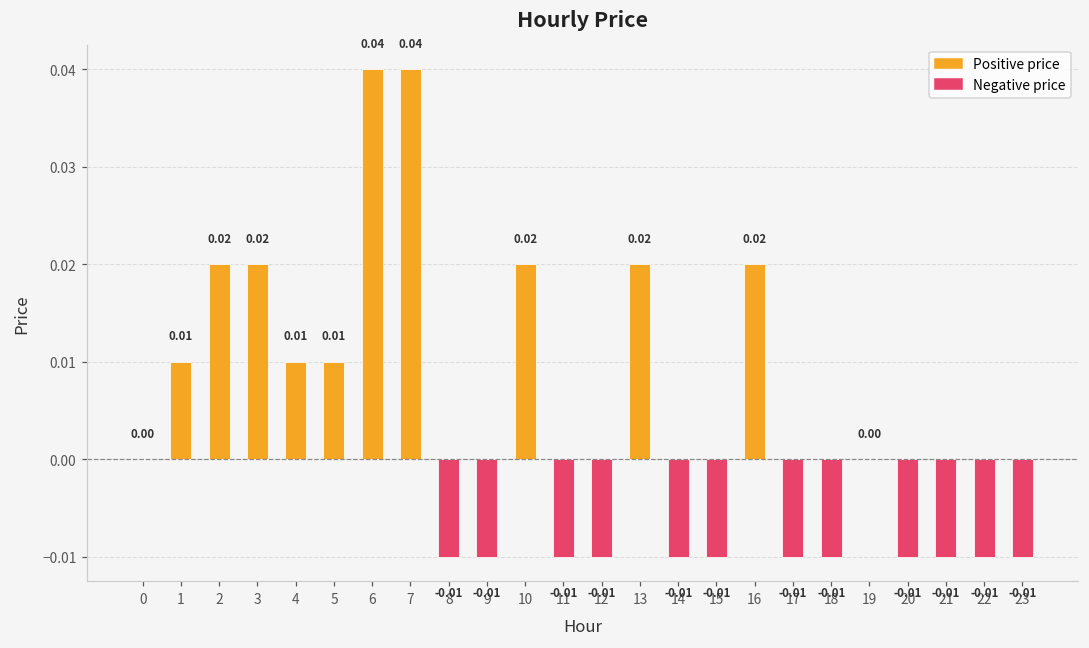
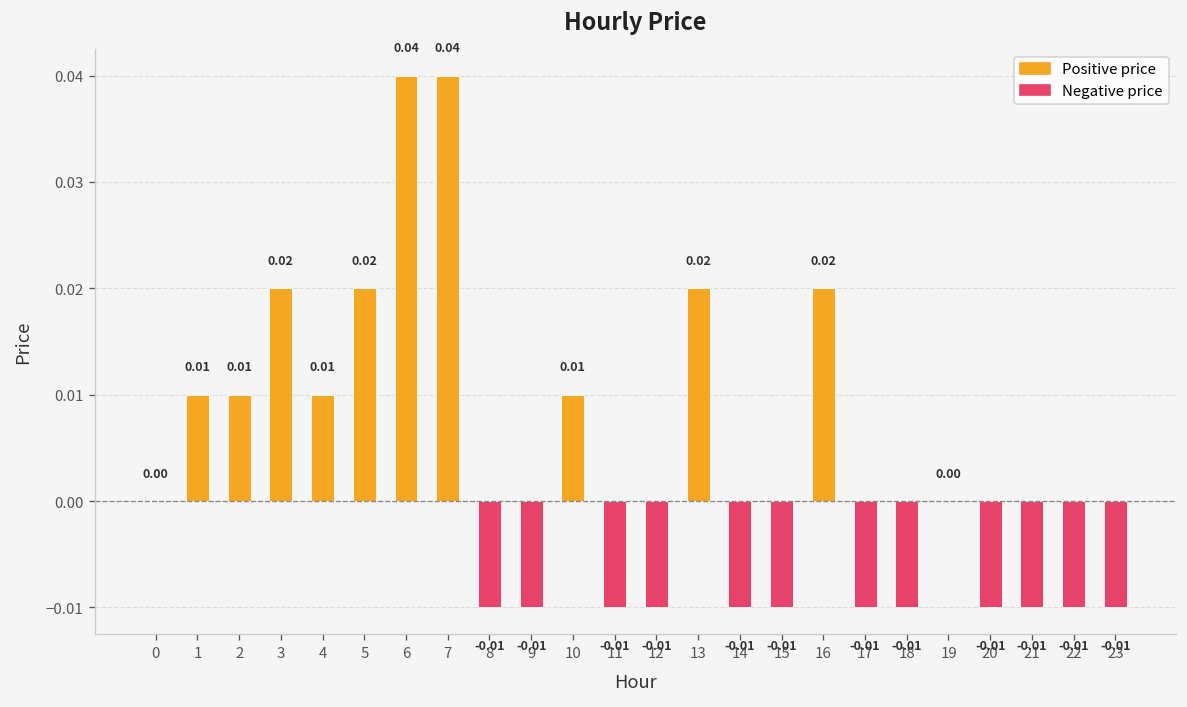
  {
    "0": 0.00,
    "1": 0.01,
-   "2": 0.02,
+   "2": 0.01,
    "3": 0.02,
    "4": 0.01,
-   "5": 0.01,
+   "5": 0.02,
    "6": 0.04,
    "7": 0.04,
-   "10": 0.02,
+   "10": 0.01,
    "13": 0.02,
    "16": 0.02,
    "19": 0.00
  }
